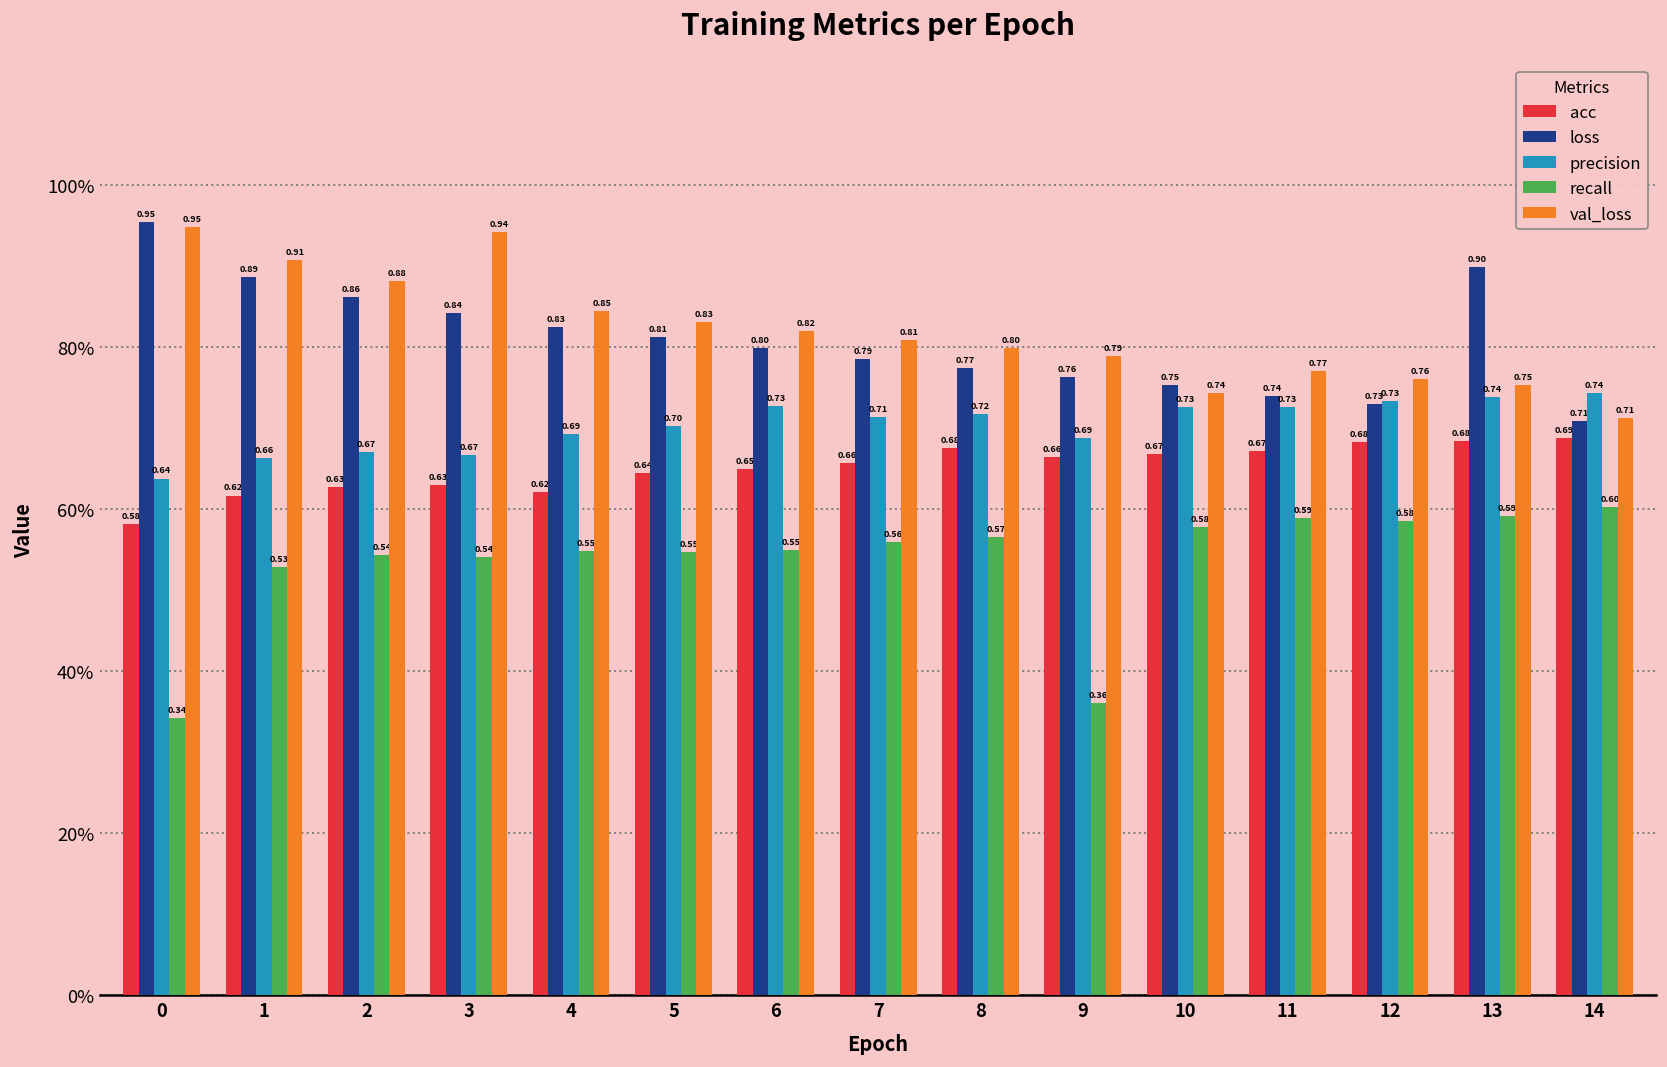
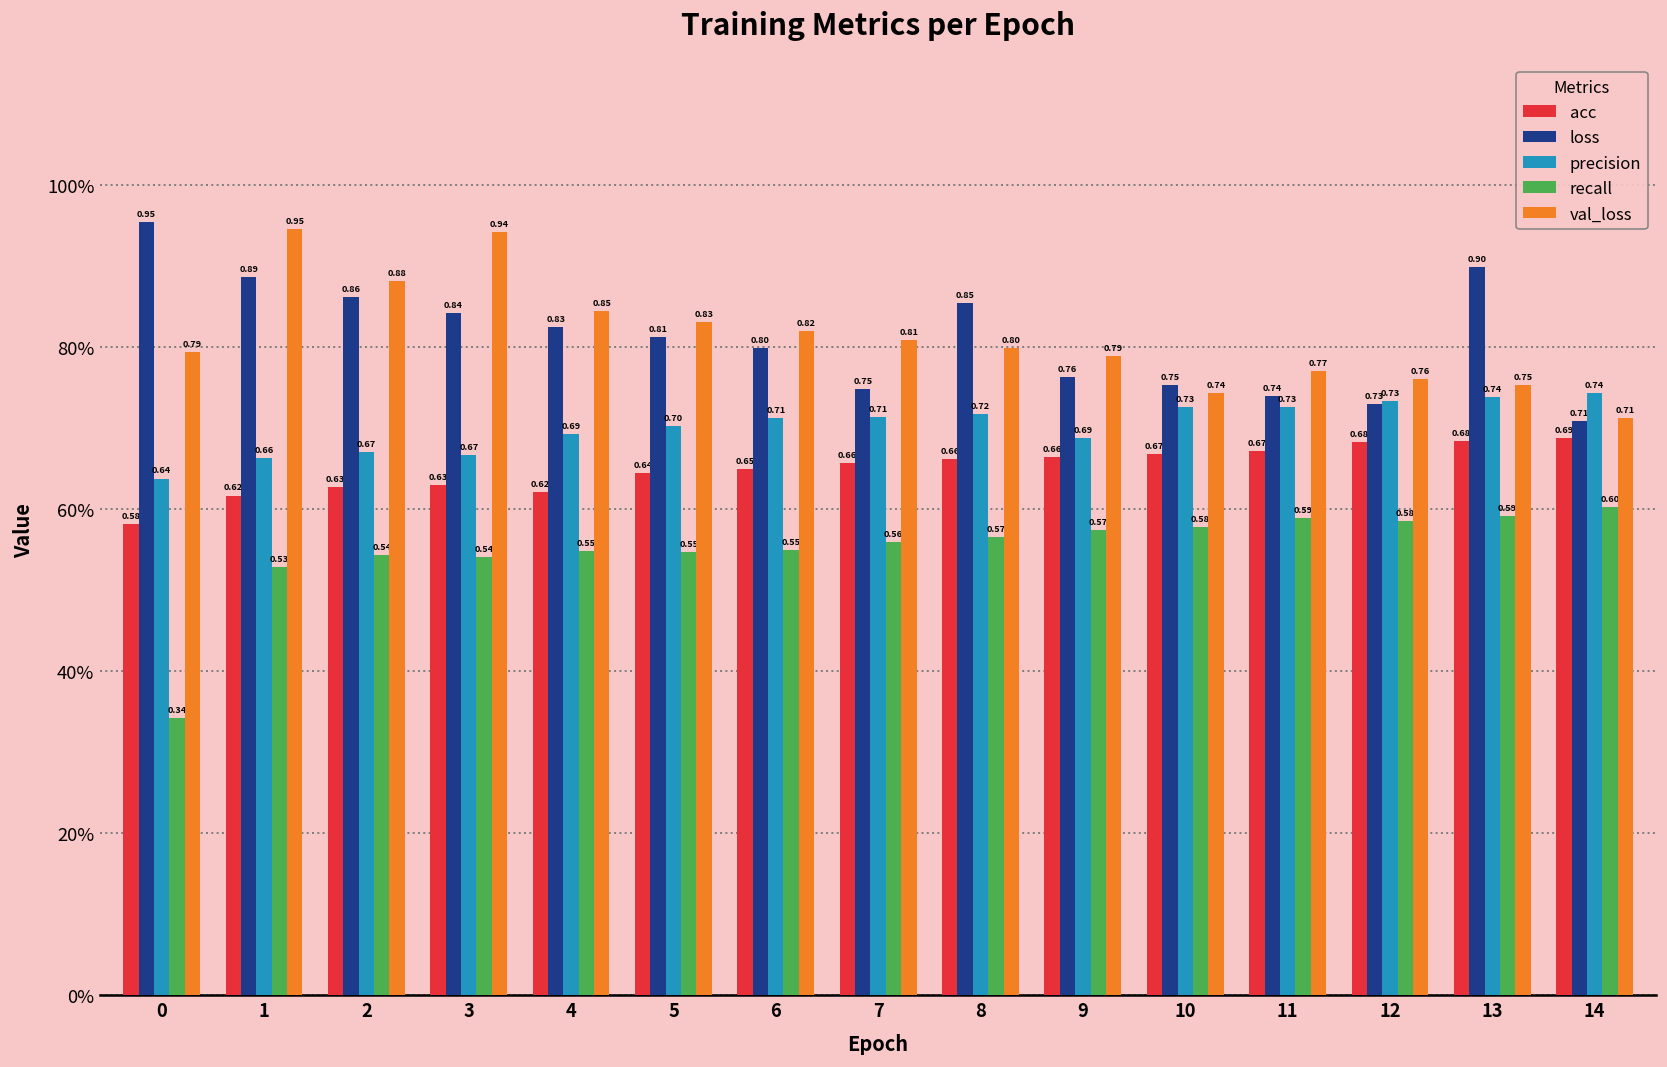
  {
    "acc": {
      "0": 0.58,
      "1": 0.62,
      "2": 0.63,
      "3": 0.63,
      "4": 0.62,
      "5": 0.64,
      "6": 0.65,
      "7": 0.66,
-     "8": 0.68,
+     "8": 0.66,
      "9": 0.66,
      "10": 0.67,
      "11": 0.67,
      "12": 0.68,
      "13": 0.68,
      "14": 0.69
    },
    "loss": {
      "0": 0.95,
      "1": 0.89,
      "2": 0.86,
      "3": 0.84,
      "4": 0.83,
      "5": 0.81,
      "6": 0.80,
-     "7": 0.79,
-     "8": 0.77,
+     "7": 0.75,
+     "8": 0.85,
      "9": 0.76,
      "10": 0.75,
      "11": 0.74,
      "13": 0.90,
      "14": 0.71
    },
    "precision": {
      "0": 0.64,
      "1": 0.66,
      "2": 0.67,
      "3": 0.67,
      "4": 0.69,
      "5": 0.70,
-     "6": 0.73,
+     "6": 0.71,
      "7": 0.71,
      "8": 0.72,
      "9": 0.69,
      "10": 0.73,
      "11": 0.73,
      "13": 0.74,
      "14": 0.74
    },
    "recall": {
      "0": 0.34,
      "1": 0.53,
      "2": 0.54,
      "3": 0.54,
      "4": 0.55,
      "5": 0.55,
      "6": 0.55,
      "7": 0.56,
      "8": 0.57,
-     "9": 0.36,
+     "9": 0.57,
      "10": 0.58,
      "11": 0.59,
      "12": 0.58,
      "13": 0.59,
      "14": 0.60
    },
    "val_loss": {
-     "0": 0.95,
-     "1": 0.91,
+     "0": 0.79,
+     "1": 0.95,
      "2": 0.88,
      "3": 0.94,
      "4": 0.85,
      "5": 0.83,
      "6": 0.82,
      "7": 0.81,
      "8": 0.80,
      "9": 0.79,
      "10": 0.74,
      "11": 0.77,
      "12": 0.76,
      "13": 0.75,
      "14": 0.71
    }
  }
